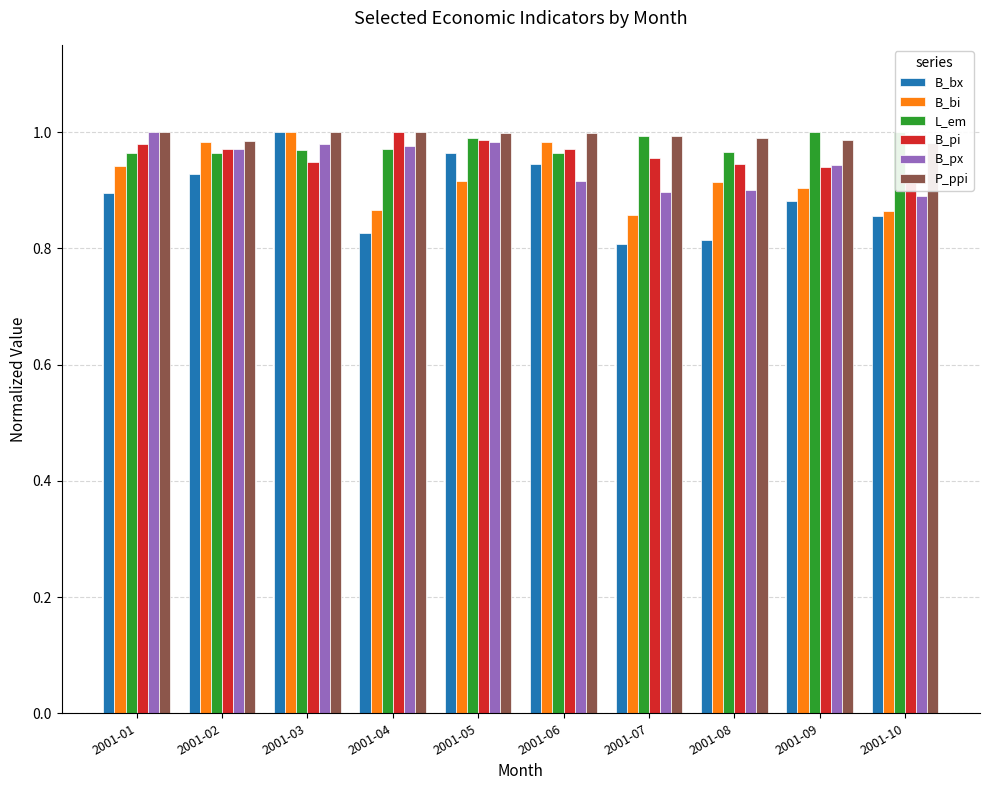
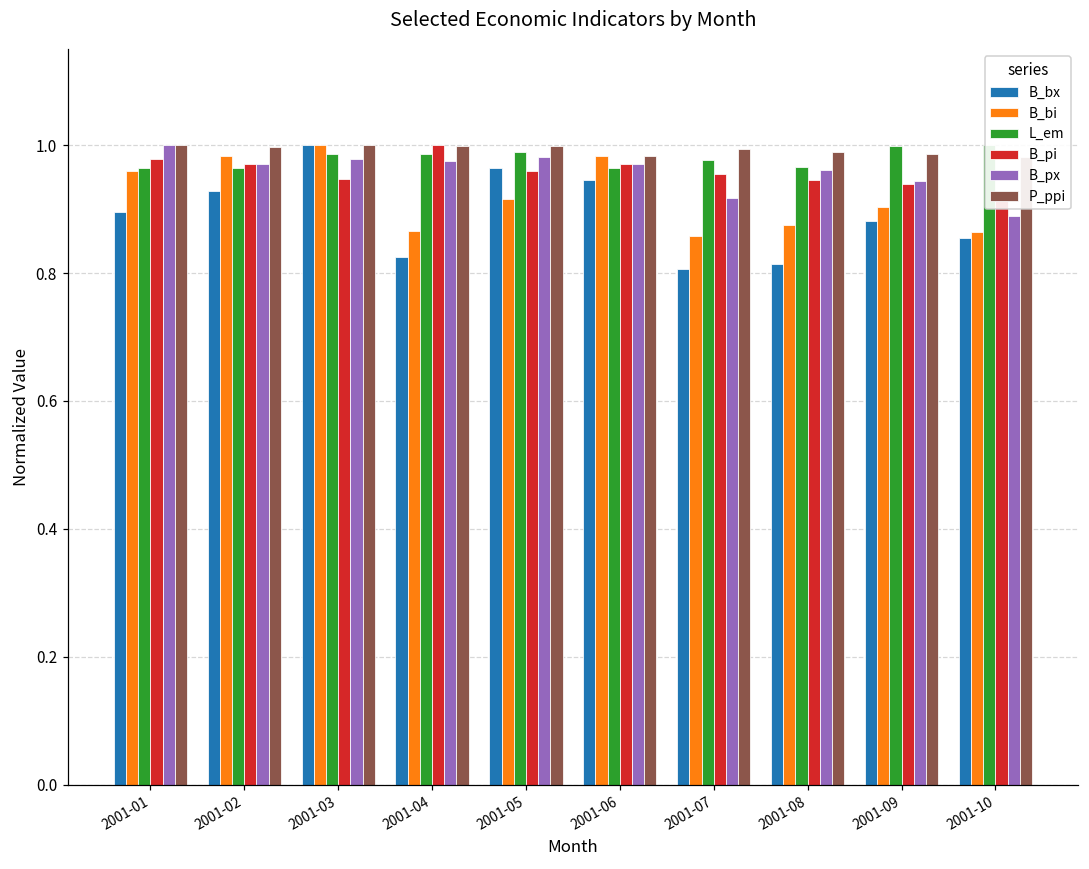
  {
    "B_bx": {
      "2001-01": 0.90,
      "2001-02": 0.93,
      "2001-03": 1.00,
      "2001-04": 0.83,
      "2001-05": 0.96,
      "2001-06": 0.95,
      "2001-07": 0.81,
      "2001-08": 0.81,
      "2001-09": 0.88,
      "2001-10": 0.86
    },
    "B_bi": {
-     "2001-01": 0.94,
+     "2001-01": 0.96,
      "2001-02": 0.98,
      "2001-03": 1.00,
      "2001-04": 0.87,
      "2001-05": 0.92,
      "2001-06": 0.98,
      "2001-07": 0.86,
-     "2001-08": 0.91,
+     "2001-08": 0.88,
      "2001-09": 0.90,
      "2001-10": 0.86
    },
    "L_em": {
      "2001-01": 0.96,
      "2001-02": 0.96,
-     "2001-03": 0.97,
-     "2001-04": 0.97,
+     "2001-03": 0.99,
+     "2001-04": 0.99,
      "2001-05": 0.99,
      "2001-06": 0.96,
-     "2001-07": 0.99,
+     "2001-07": 0.98,
      "2001-08": 0.97,
      "2001-09": 1.00
    },
    "B_pi": {
      "2001-01": 0.98,
      "2001-02": 0.97,
      "2001-03": 0.95,
      "2001-04": 1.00,
-     "2001-05": 0.99,
+     "2001-05": 0.96,
      "2001-06": 0.97,
      "2001-07": 0.95,
      "2001-08": 0.95,
      "2001-09": 0.94
    },
    "B_px": {
      "2001-01": 1.00,
      "2001-02": 0.97,
      "2001-03": 0.98,
      "2001-04": 0.98,
      "2001-05": 0.98,
-     "2001-06": 0.92,
-     "2001-07": 0.90,
-     "2001-08": 0.90,
+     "2001-06": 0.97,
+     "2001-07": 0.92,
+     "2001-08": 0.96,
      "2001-09": 0.94,
      "2001-10": 0.89
    },
    "P_ppi": {
      "2001-01": 1.00,
-     "2001-02": 0.98,
+     "2001-02": 1.00,
      "2001-03": 1.00,
      "2001-04": 1.00,
      "2001-05": 1.00,
-     "2001-06": 1.00,
+     "2001-06": 0.98,
      "2001-07": 0.99,
      "2001-08": 0.99,
      "2001-09": 0.99
    }
  }
